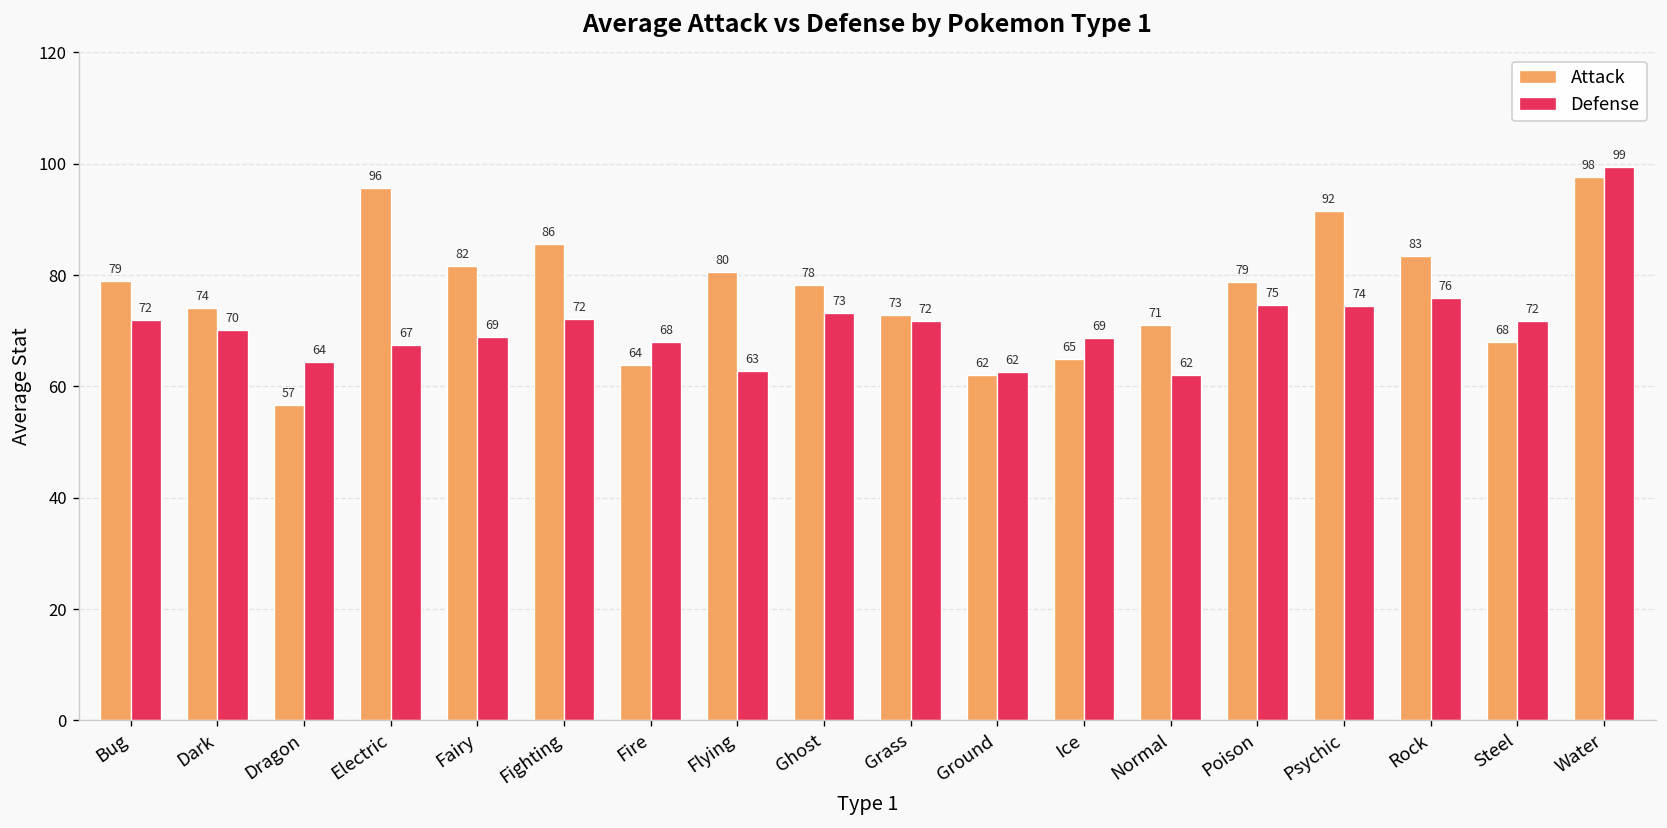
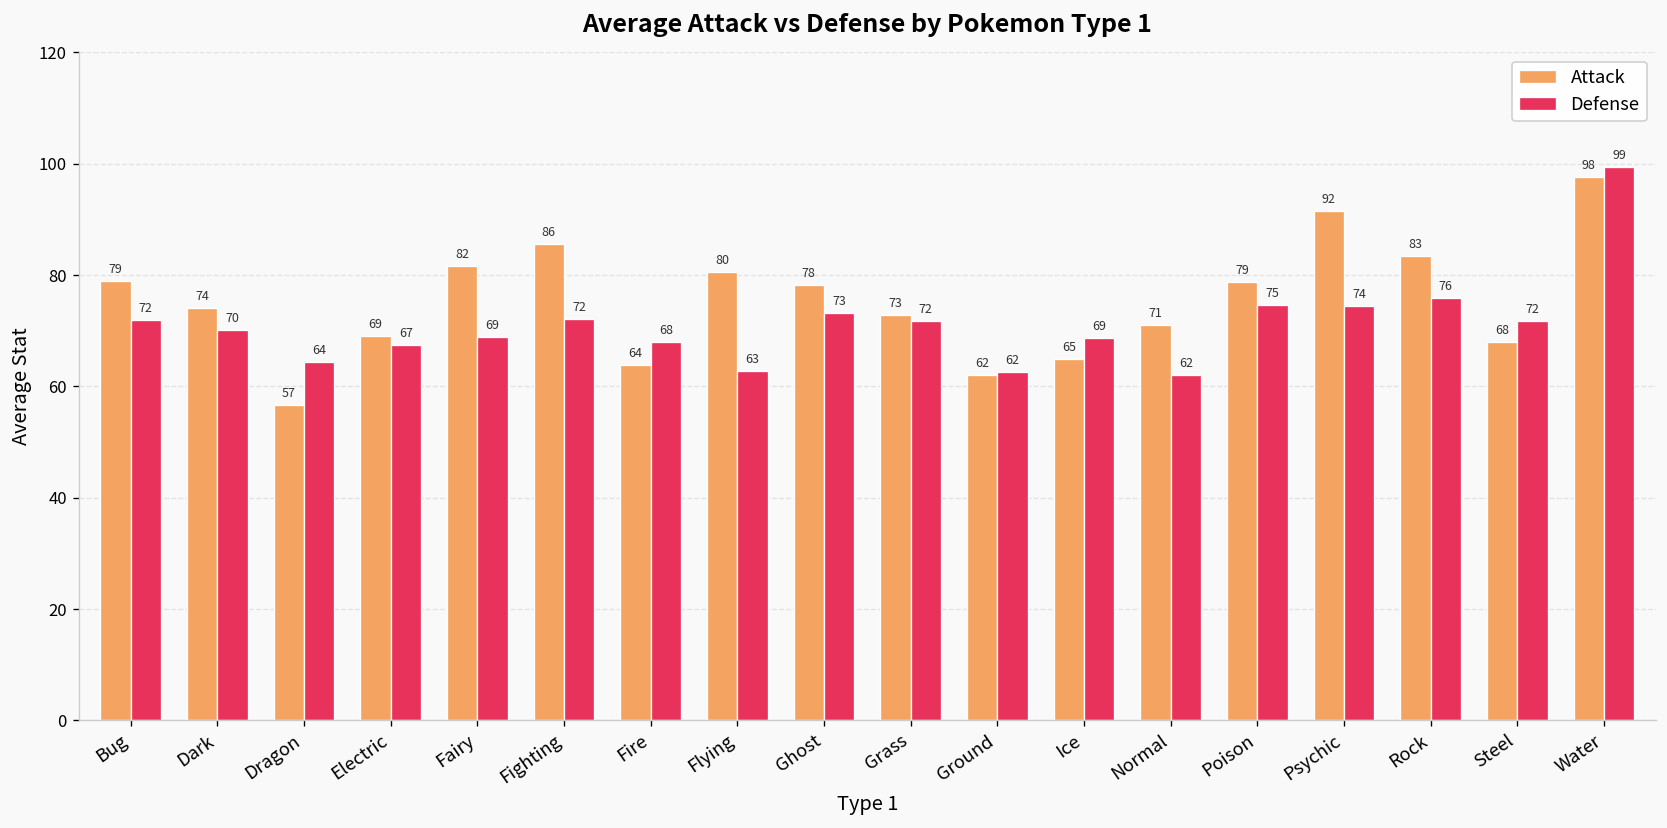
  {
    "Attack": {
      "Bug": 79,
      "Dark": 74,
      "Dragon": 57,
-     "Electric": 96,
+     "Electric": 69,
      "Fairy": 82,
      "Fighting": 86,
      "Fire": 64,
      "Flying": 80,
      "Ghost": 78,
      "Grass": 73,
      "Ground": 62,
      "Ice": 65,
      "Normal": 71,
      "Poison": 79,
      "Psychic": 92,
      "Rock": 83,
      "Steel": 68,
      "Water": 98
    },
    "Defense": {
      "Bug": 72,
      "Dark": 70,
      "Dragon": 64,
      "Electric": 67,
      "Fairy": 69,
      "Fighting": 72,
      "Fire": 68,
      "Flying": 63,
      "Ghost": 73,
      "Grass": 72,
      "Ground": 62,
      "Ice": 69,
      "Normal": 62,
      "Poison": 75,
      "Psychic": 74,
      "Rock": 76,
      "Steel": 72,
      "Water": 99
    }
  }
